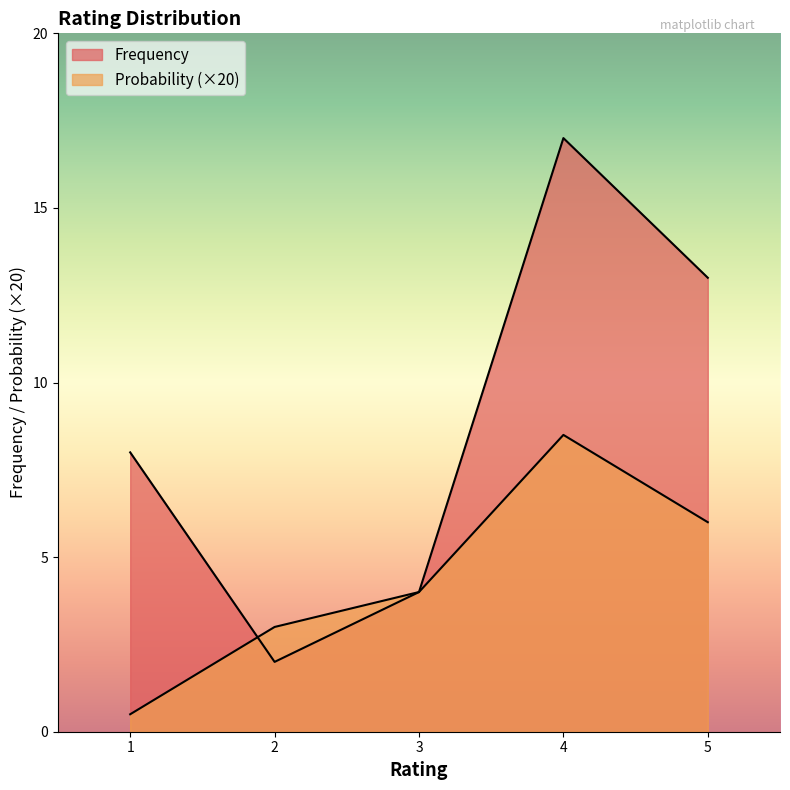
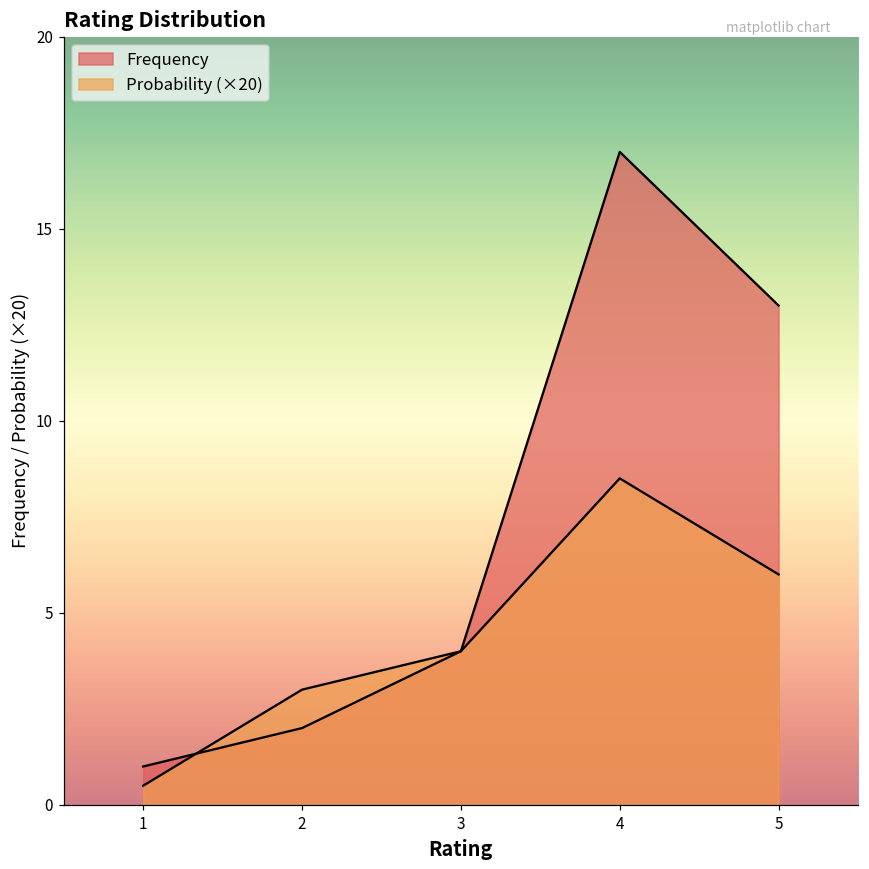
  {
    "Frequency": {
-     "1": 8,
+     "1": 1,
      "2": 2,
      "4": 17,
      "5": 13
    },
    "Probability (×20)": {
      "1": 0.5,
      "2": 3,
      "4": 8.5,
      "5": 6
    }
  }
